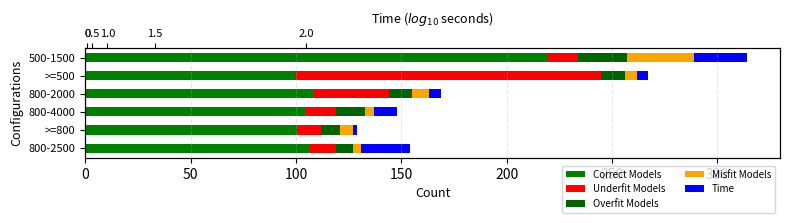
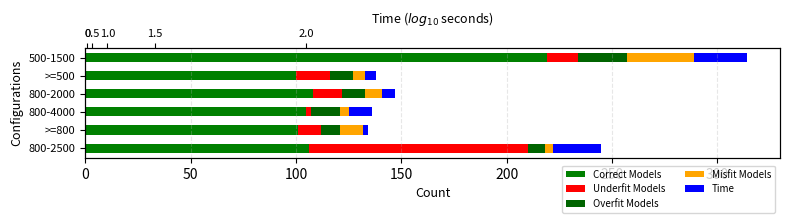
  {
    "Underfit Models": {
      "500-1500": 15,
-     ">=500": 145,
-     "800-2000": 36,
-     "800-4000": 14,
+     ">=500": 16,
+     "800-2000": 14,
+     "800-4000": 2,
      ">=800": 11,
-     "800-2500": 13
+     "800-2500": 104
    },
    "Misfit Models": {
      "500-1500": 32,
      ">=500": 6,
      "800-2000": 8,
      "800-4000": 4,
-     ">=800": 6,
+     ">=800": 11,
      "800-2500": 4
    },
    "Time": {
      "500-1500": 25,
      ">=500": 5,
      "800-2000": 6,
      "800-4000": 11,
      ">=800": 2,
      "800-2500": 23
    }
  }
